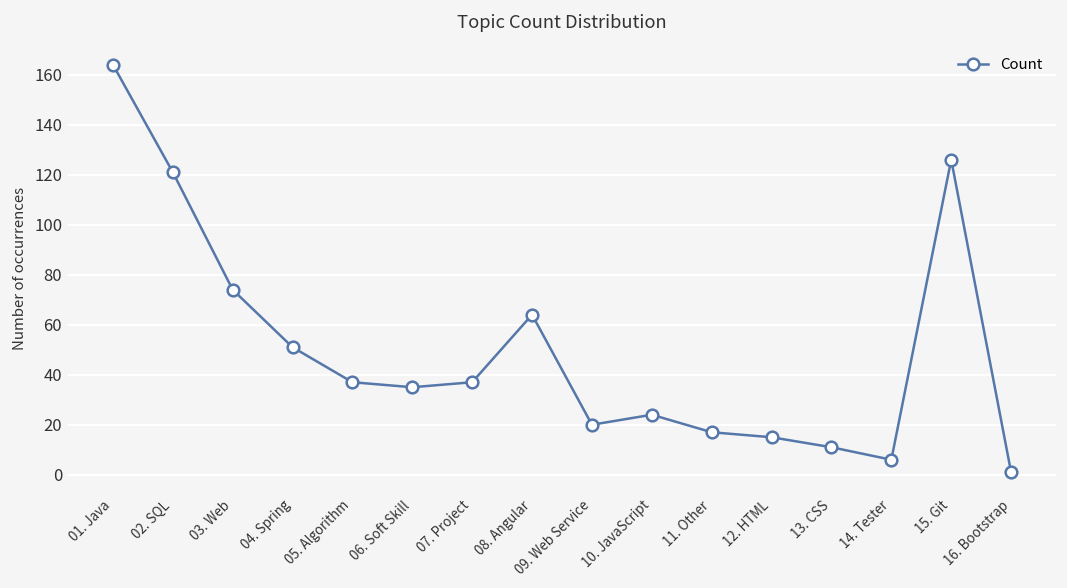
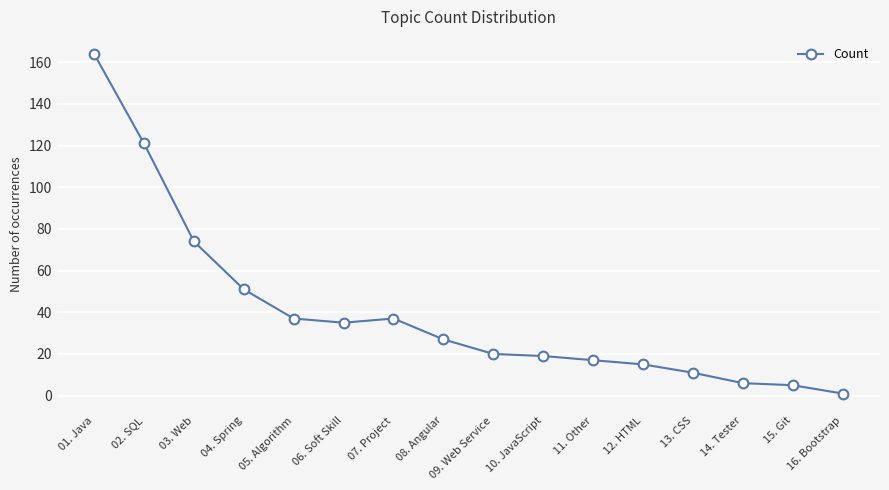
  {
    "01. Java": 164,
    "02. SQL": 121,
    "03. Web": 74,
    "04. Spring": 51,
    "05. Algorithm": 37,
    "06. Soft Skill": 35,
    "07. Project": 37,
-   "08. Angular": 64,
+   "08. Angular": 27,
    "09. Web Service": 20,
-   "10. JavaScript": 24,
+   "10. JavaScript": 19,
    "11. Other": 17,
    "12. HTML": 15,
    "13. CSS": 11,
    "14. Tester": 6,
-   "15. Git": 126,
+   "15. Git": 5,
    "16. Bootstrap": 1
  }
